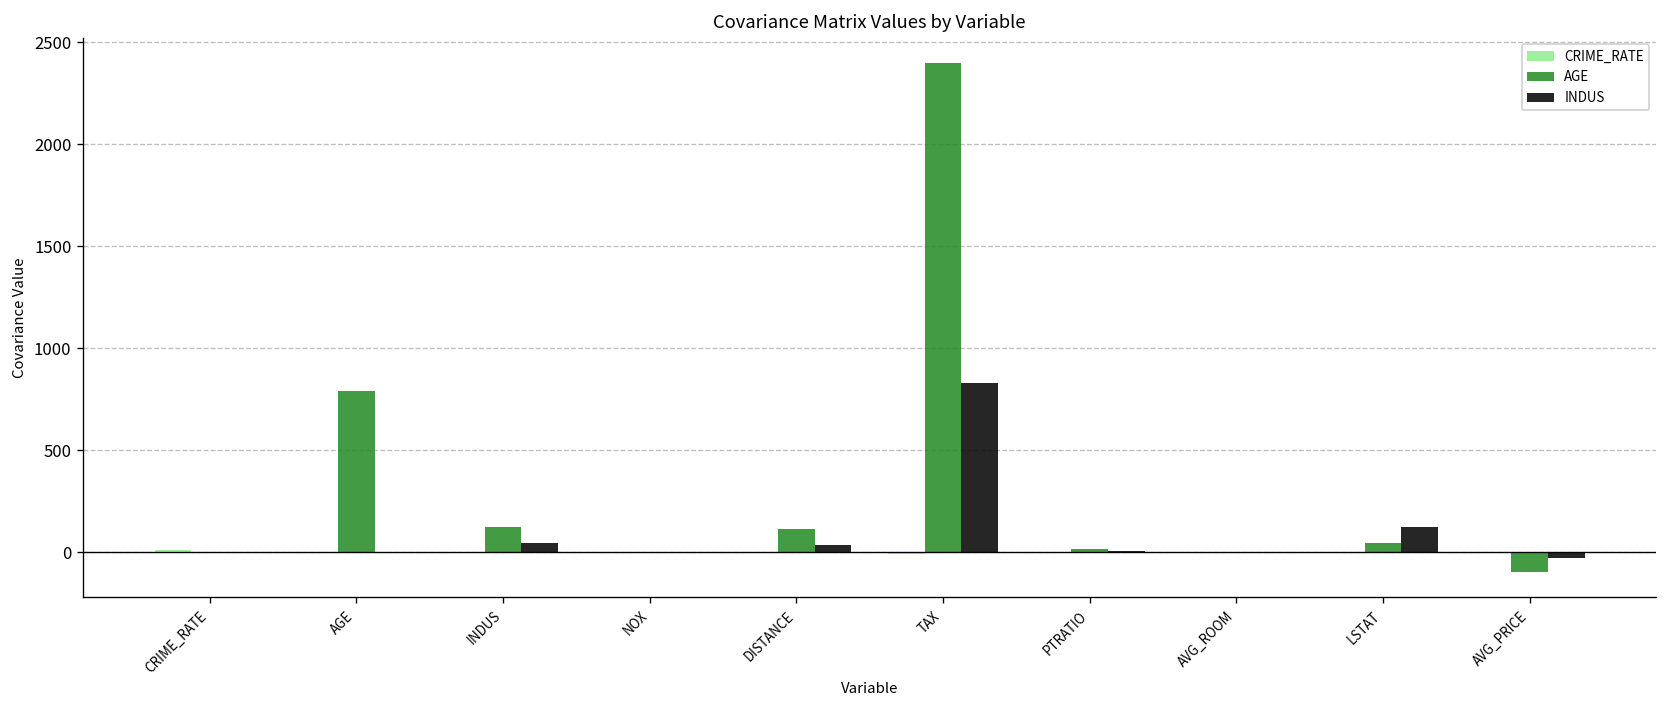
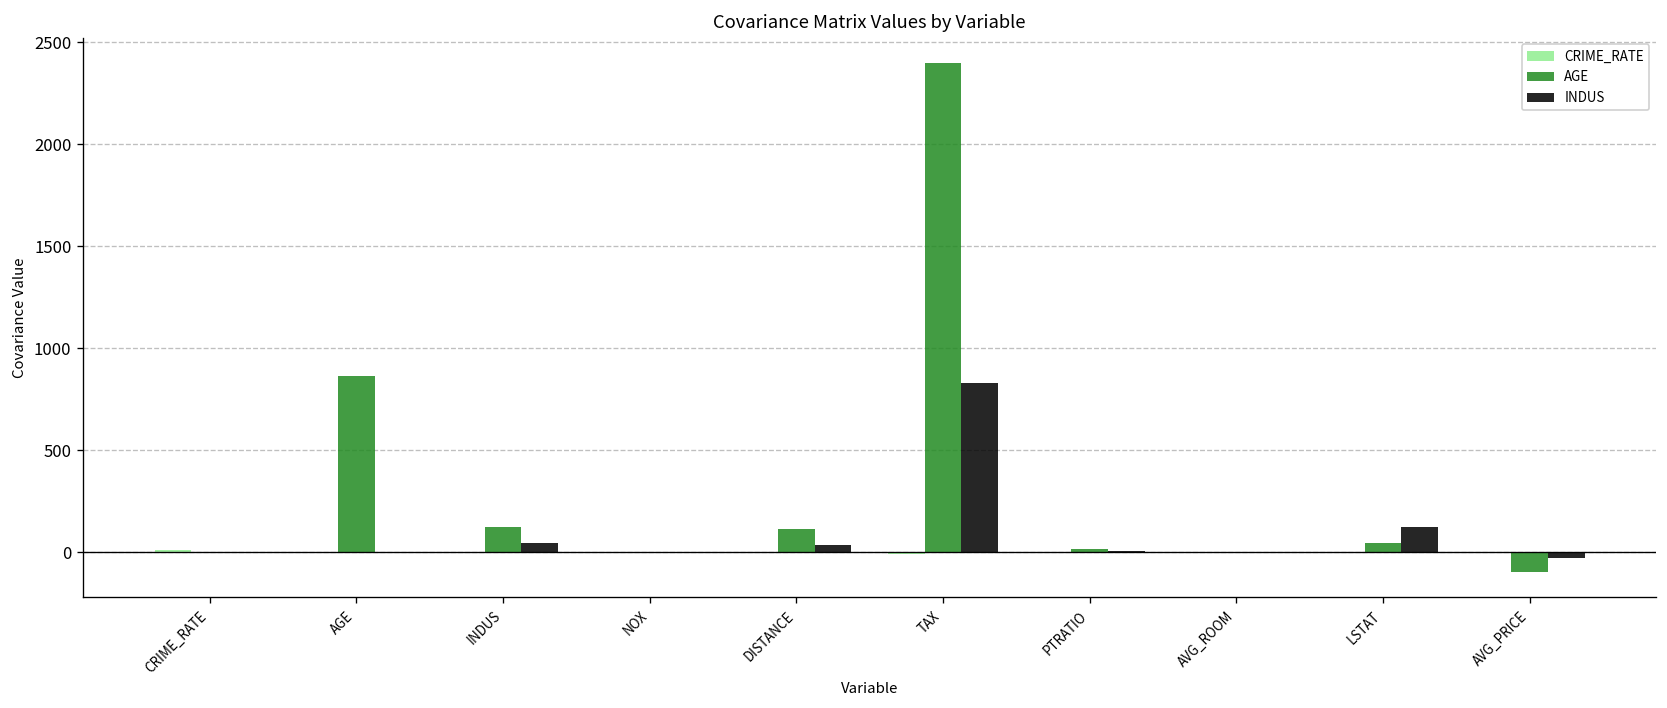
  {
    "AGE": {
      "CRIME_RATE": 0,
-     "AGE": 790,
+     "AGE": 860,
      "INDUS": 120,
      "DISTANCE": 110,
      "TAX": 2400,
      "PTRATIO": 20,
      "LSTAT": 50,
      "AVG_PRICE": -100
    },
    "INDUS": {
      "CRIME_RATE": 0,
      "AGE": 0,
      "INDUS": 50,
      "DISTANCE": 40,
      "TAX": 830,
      "LSTAT": 120,
      "AVG_PRICE": -30
    }
  }
